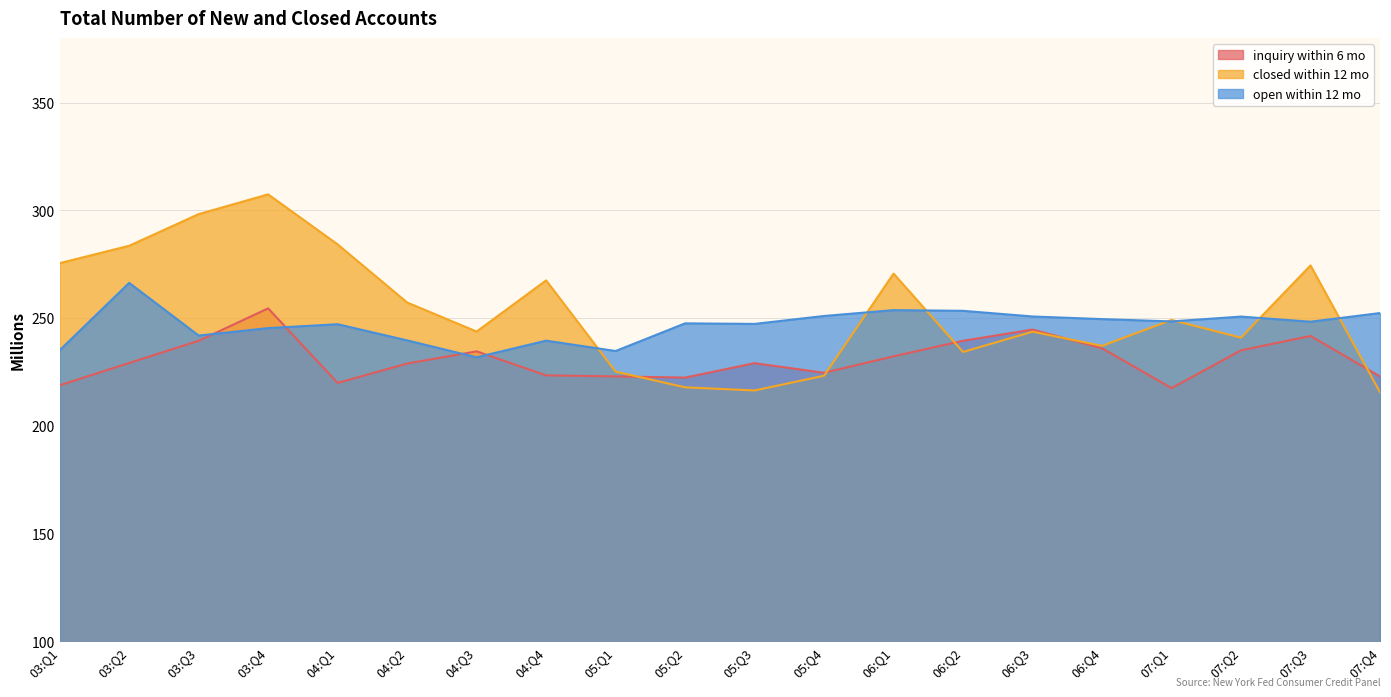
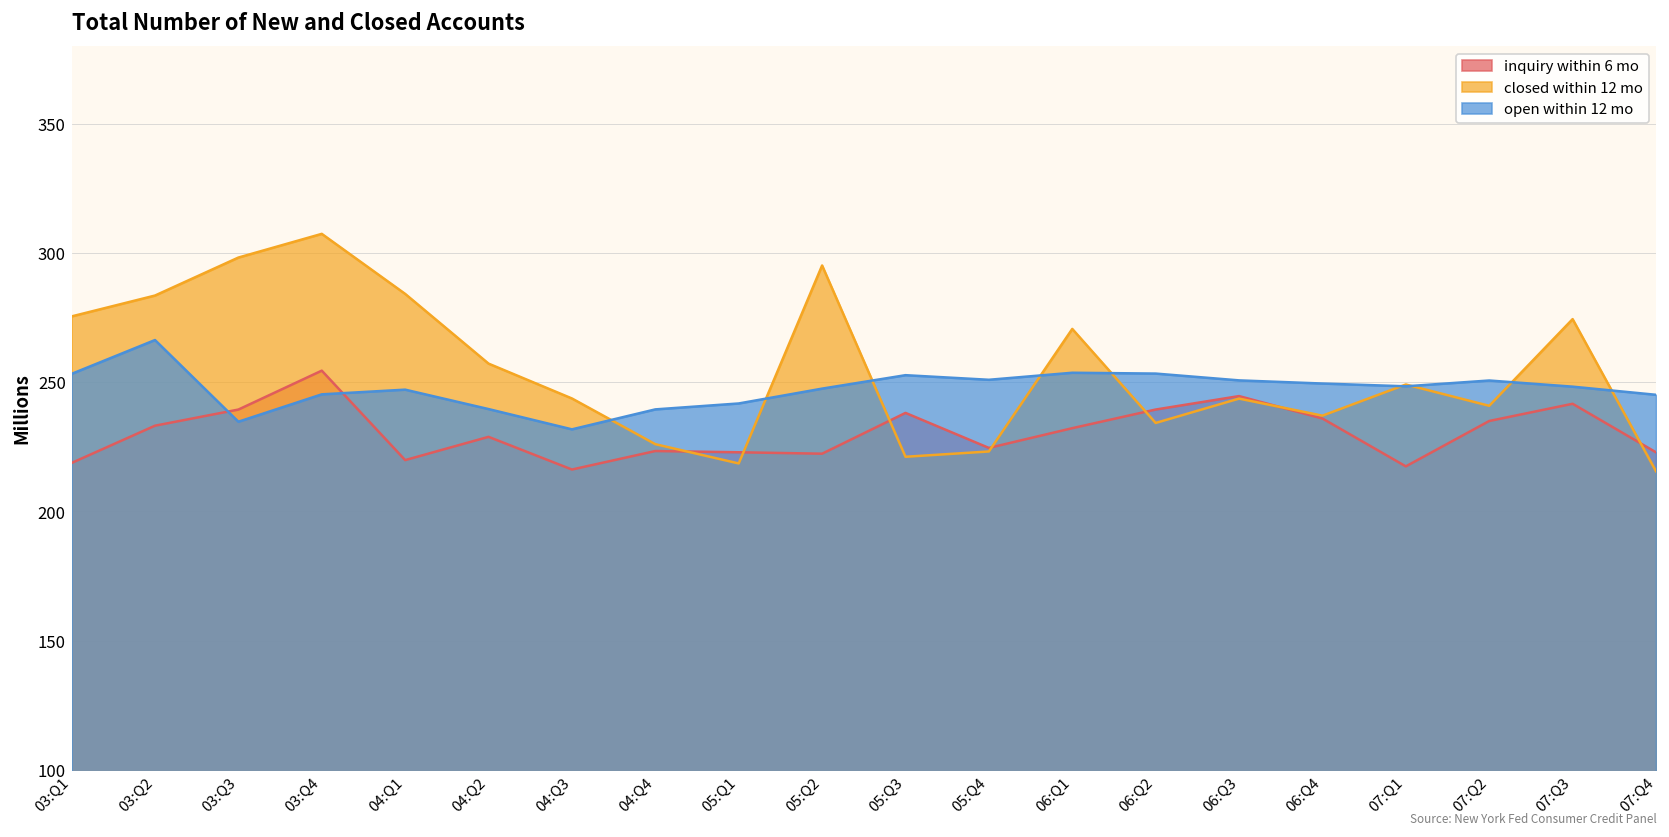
  {
    "inquiry within 6 mo": {
      "03:Q1": 219,
-     "03:Q2": 229,
+     "03:Q2": 233,
      "03:Q3": 239,
      "03:Q4": 254,
      "04:Q1": 220,
      "04:Q2": 229,
-     "04:Q3": 235,
+     "04:Q3": 216,
      "04:Q4": 223,
      "05:Q1": 223,
      "05:Q2": 222,
-     "05:Q3": 229,
+     "05:Q3": 238,
      "05:Q4": 225,
      "06:Q1": 232,
      "06:Q2": 239,
      "07:Q1": 217,
      "07:Q2": 235,
      "07:Q3": 242,
      "07:Q4": 223
    },
    "closed within 12 mo": {
      "03:Q1": 275,
      "03:Q2": 284,
      "03:Q3": 298,
      "03:Q4": 307,
      "04:Q1": 284,
      "04:Q2": 257,
      "04:Q3": 244,
-     "04:Q4": 267,
-     "05:Q1": 225,
-     "05:Q2": 218,
-     "05:Q3": 216,
+     "04:Q4": 226,
+     "05:Q1": 219,
+     "05:Q2": 295,
+     "05:Q3": 221,
      "05:Q4": 223,
      "06:Q1": 271,
      "06:Q2": 234,
      "07:Q2": 241,
      "07:Q3": 274,
      "07:Q4": 216
    },
    "open within 12 mo": {
-     "03:Q1": 235,
+     "03:Q1": 253,
      "03:Q2": 266,
-     "03:Q3": 242,
+     "03:Q3": 235,
      "03:Q4": 245,
      "04:Q1": 247,
      "04:Q2": 240,
      "04:Q3": 232,
      "04:Q4": 239,
-     "05:Q1": 235,
+     "05:Q1": 242,
      "05:Q2": 248,
-     "05:Q3": 247,
+     "05:Q3": 253,
      "05:Q4": 251,
      "06:Q1": 254,
      "06:Q2": 253,
      "06:Q3": 251,
      "06:Q4": 249,
      "07:Q2": 251,
      "07:Q3": 248,
-     "07:Q4": 252
+     "07:Q4": 245
    }
  }
